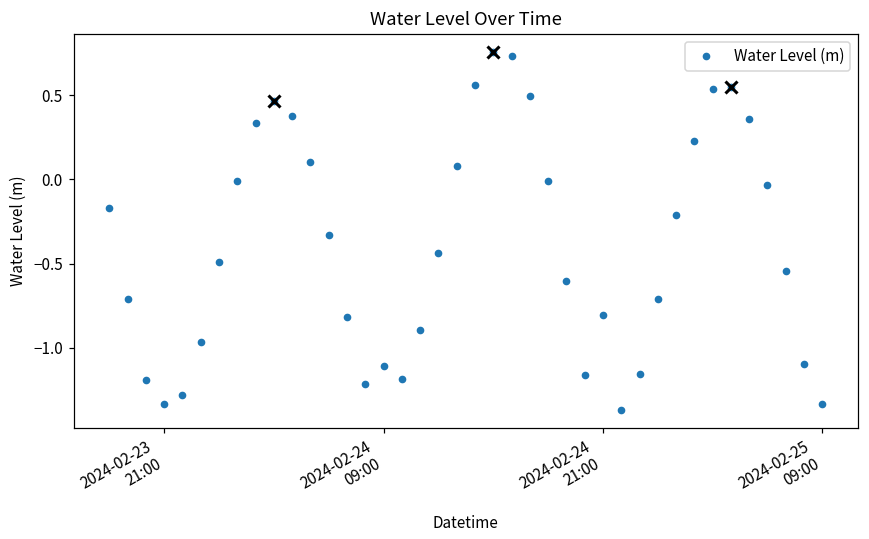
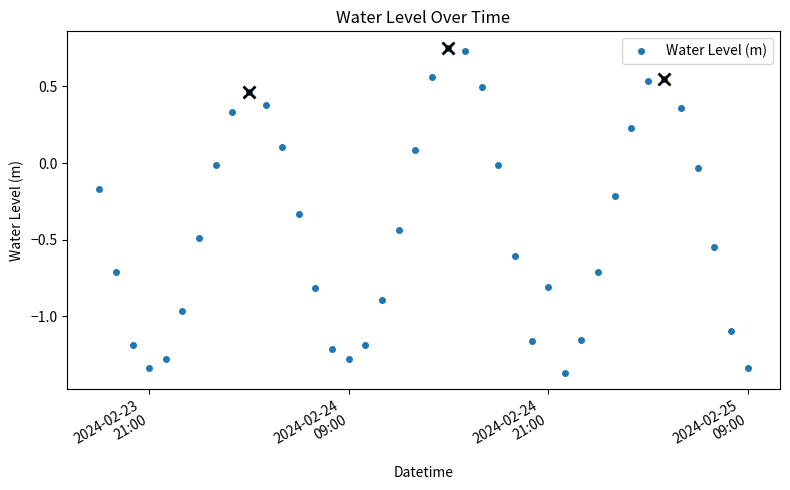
  {
    "Water Level (m)": {
      "2024-02-23 21:00": -1.33,
-     "2024-02-24 09:00": -1.11,
+     "2024-02-24 09:00": -1.28,
      "2024-02-24 21:00": -0.81,
      "2024-02-25 09:00": -1.33
    }
  }
